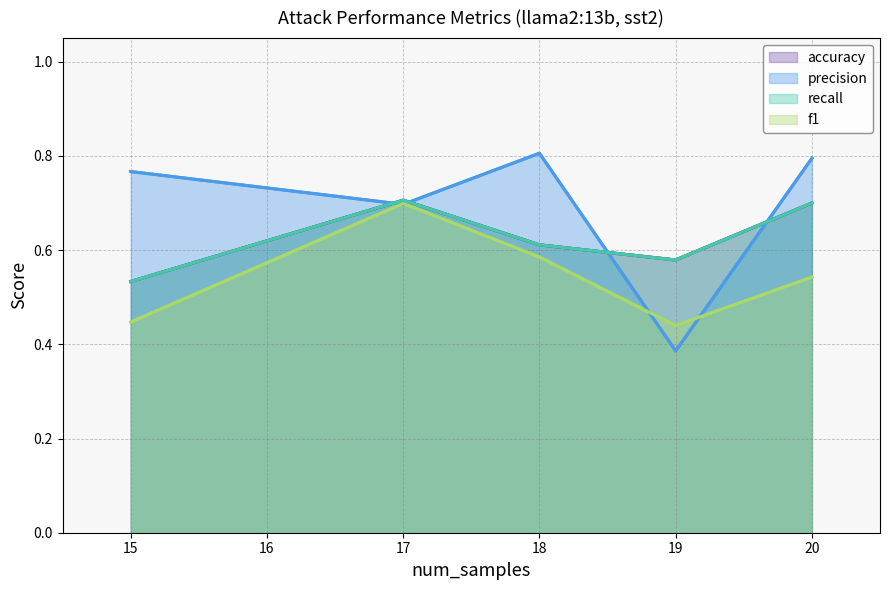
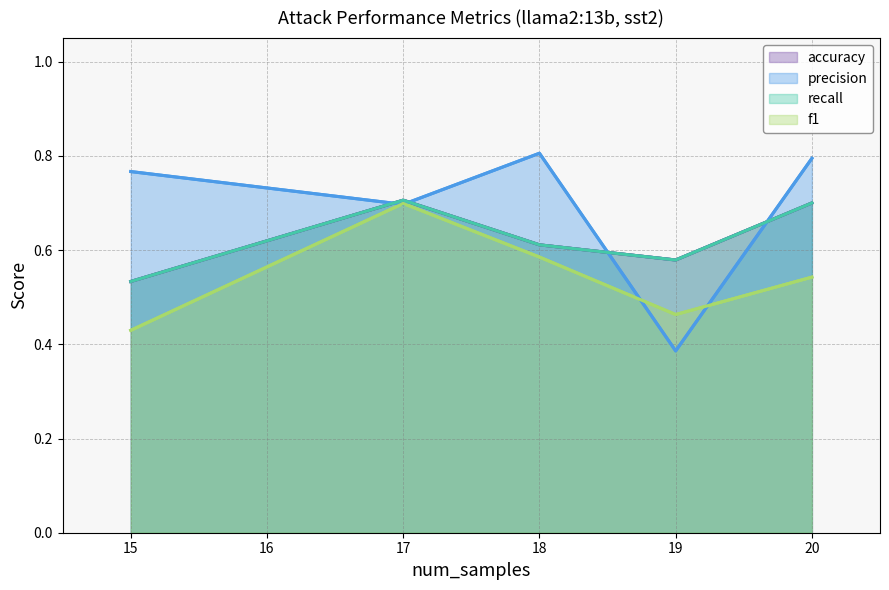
  {
    "f1": {
-     "15": 0.45,
+     "15": 0.43,
      "18": 0.59,
-     "19": 0.44,
+     "19": 0.46,
      "20": 0.54
    }
  }
